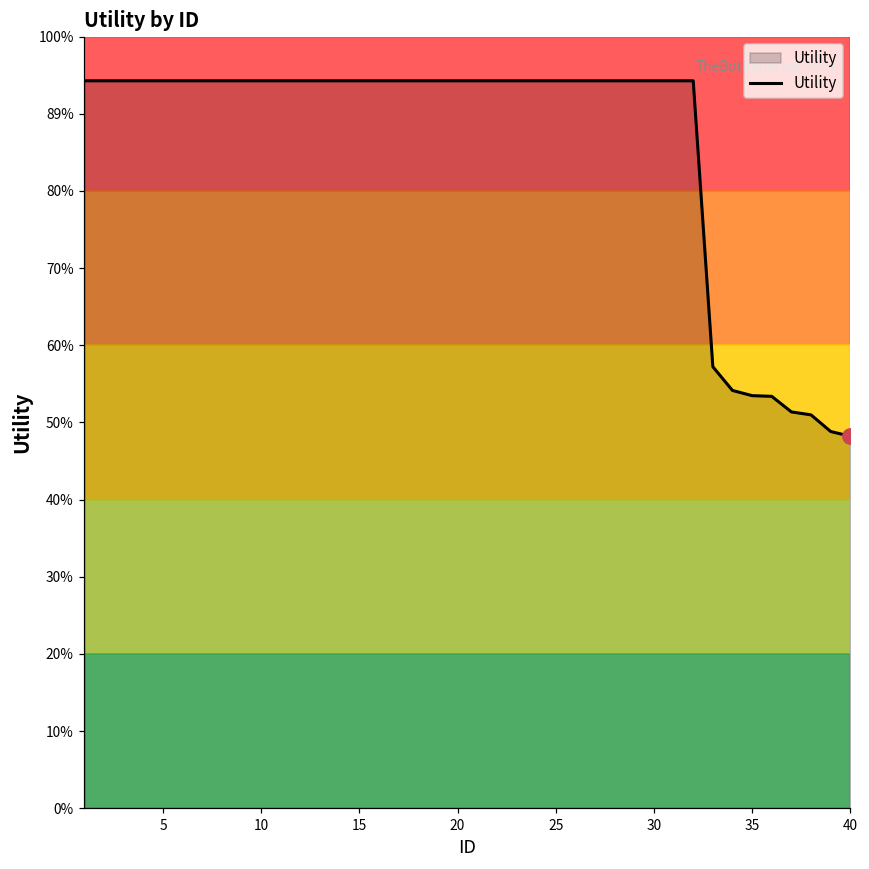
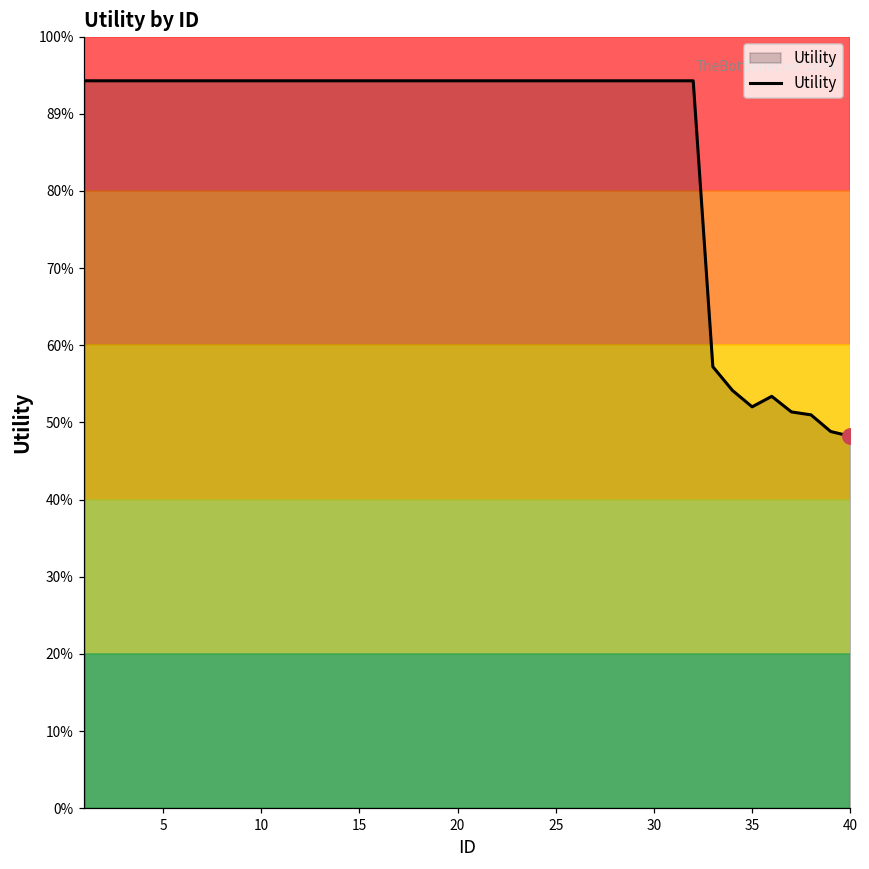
  {
    "Utility": {
      "5": "94%",
      "10": "94%",
      "15": "94%",
      "20": "94%",
      "25": "94%",
      "30": "94%",
-     "35": "53%"
+     "35": "52%"
    }
  }
